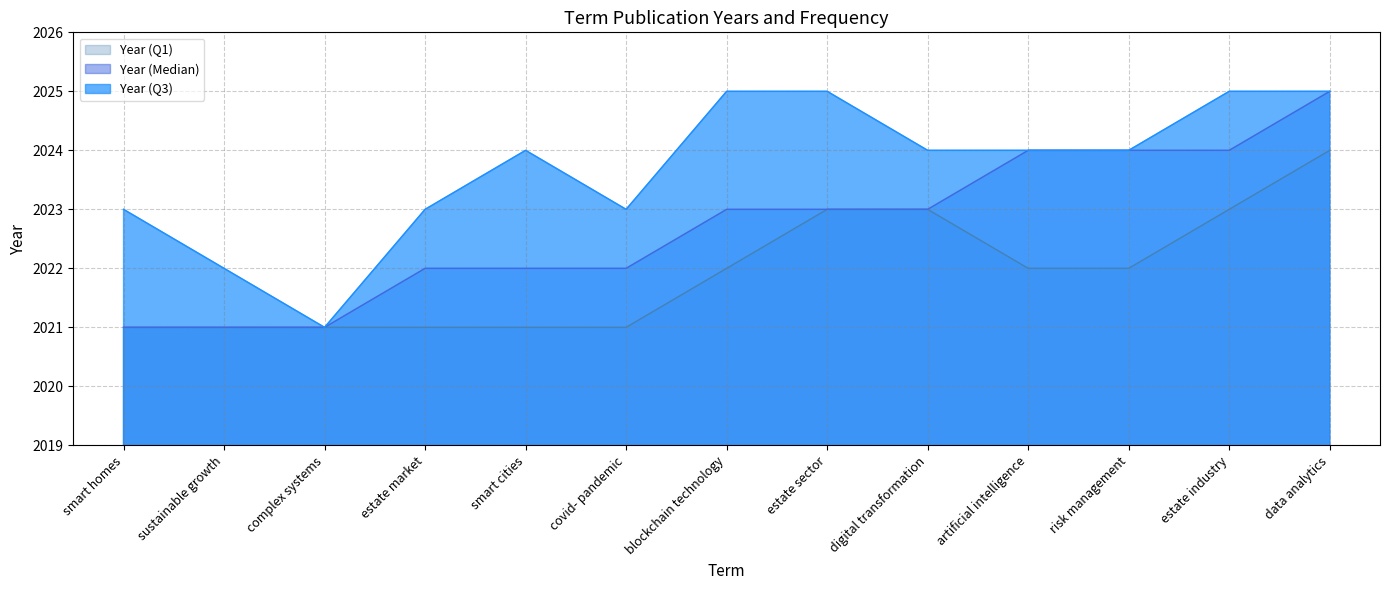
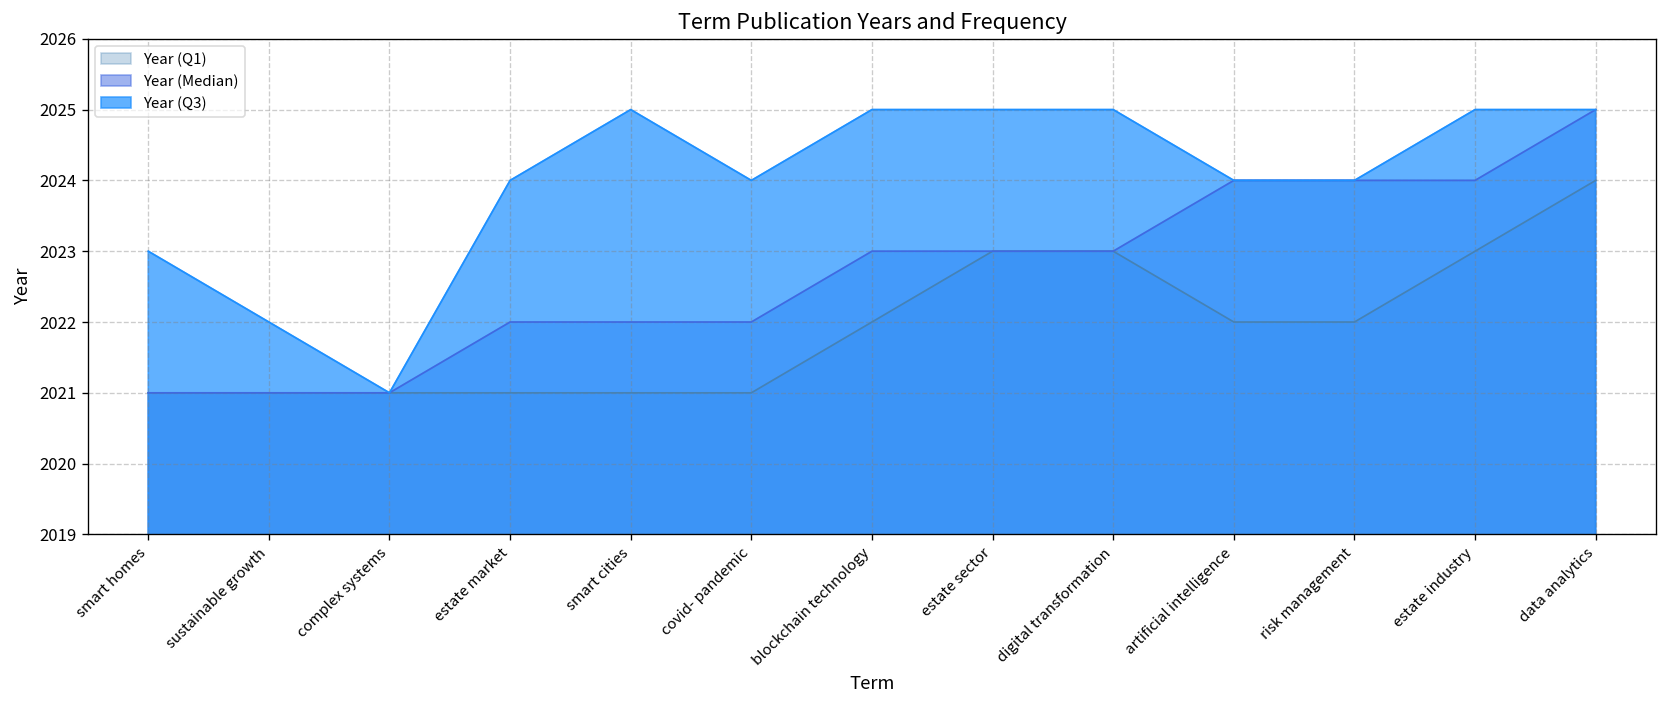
  {
    "Year (Q3)": {
      "smart homes": 2023,
      "sustainable growth": 2022,
-     "estate market": 2023,
-     "smart cities": 2024,
-     "covid- pandemic": 2023,
+     "estate market": 2024,
+     "smart cities": 2025,
+     "covid- pandemic": 2024,
      "blockchain technology": 2025,
      "estate sector": 2025,
-     "digital transformation": 2024,
+     "digital transformation": 2025,
      "estate industry": 2025
    }
  }
